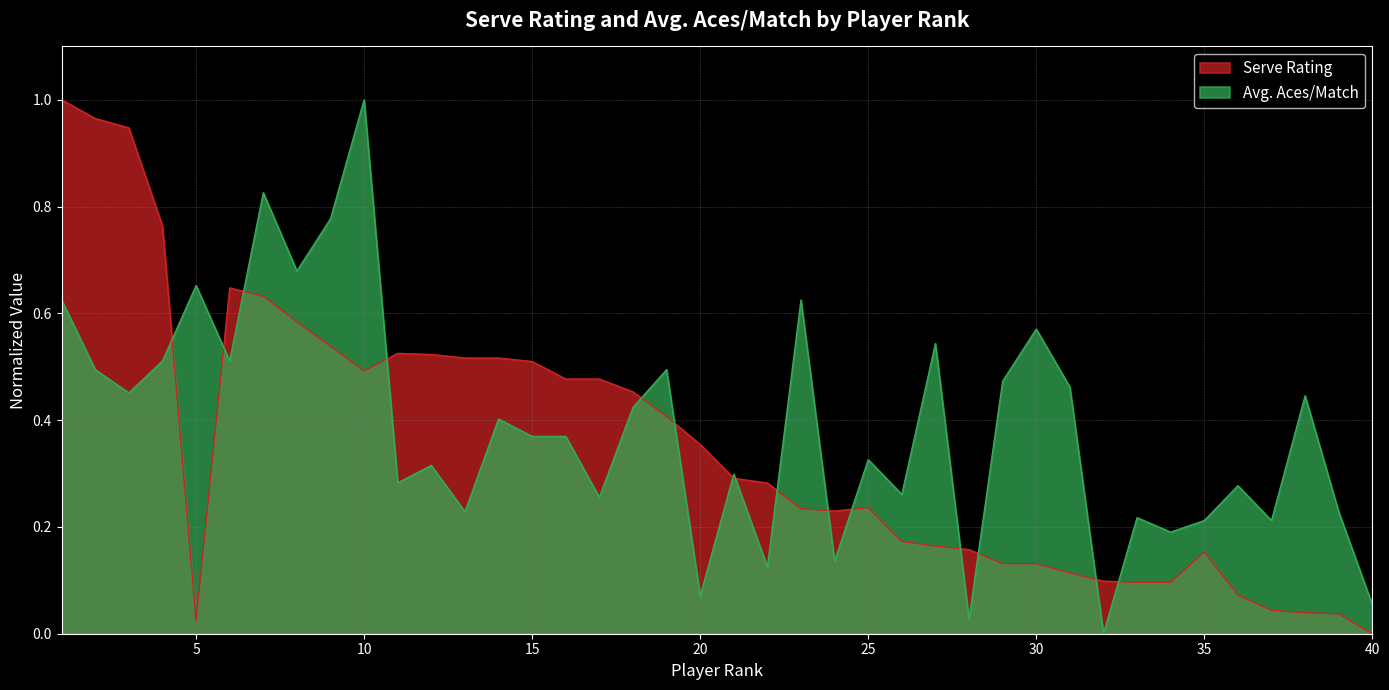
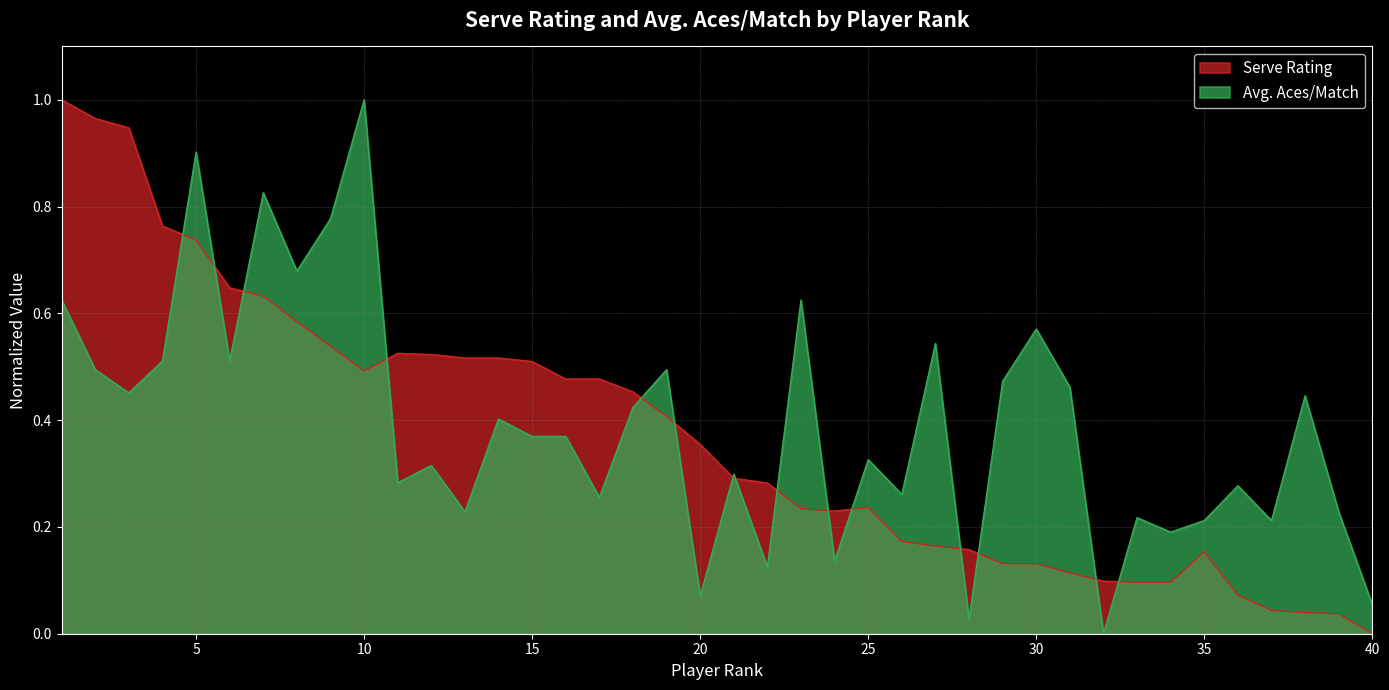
  {
    "Serve Rating": {
-     "5": 0.02,
+     "5": 0.74,
      "10": 0.49,
      "15": 0.51,
      "20": 0.35,
      "25": 0.24,
      "30": 0.13,
      "35": 0.15,
      "40": 0.00
    },
    "Avg. Aces/Match": {
-     "5": 0.65,
+     "5": 0.90,
      "10": 1.00,
      "15": 0.37,
      "20": 0.07,
      "25": 0.33,
      "30": 0.57,
      "35": 0.21,
      "40": 0.05
    }
  }
